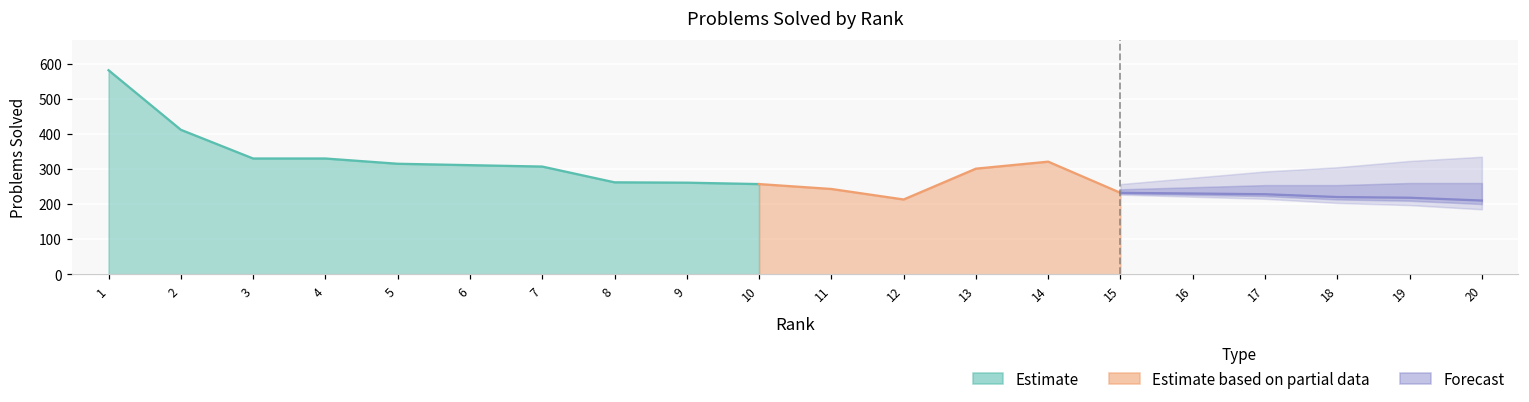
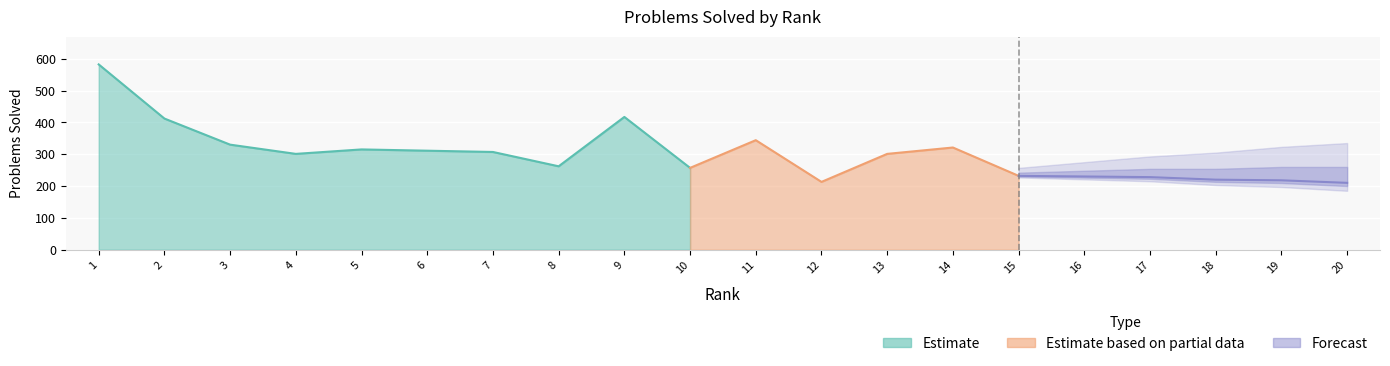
  {
    "Estimate": {
      "1": 580,
      "2": 410,
      "3": 330,
-     "4": 330,
+     "4": 300,
      "5": 320,
      "6": 310,
      "7": 310,
      "8": 260,
-     "9": 260
+     "9": 420
    },
    "Estimate based on partial data": {
-     "11": 240,
+     "11": 340,
      "12": 210,
      "13": 300,
      "14": 320
    }
  }
